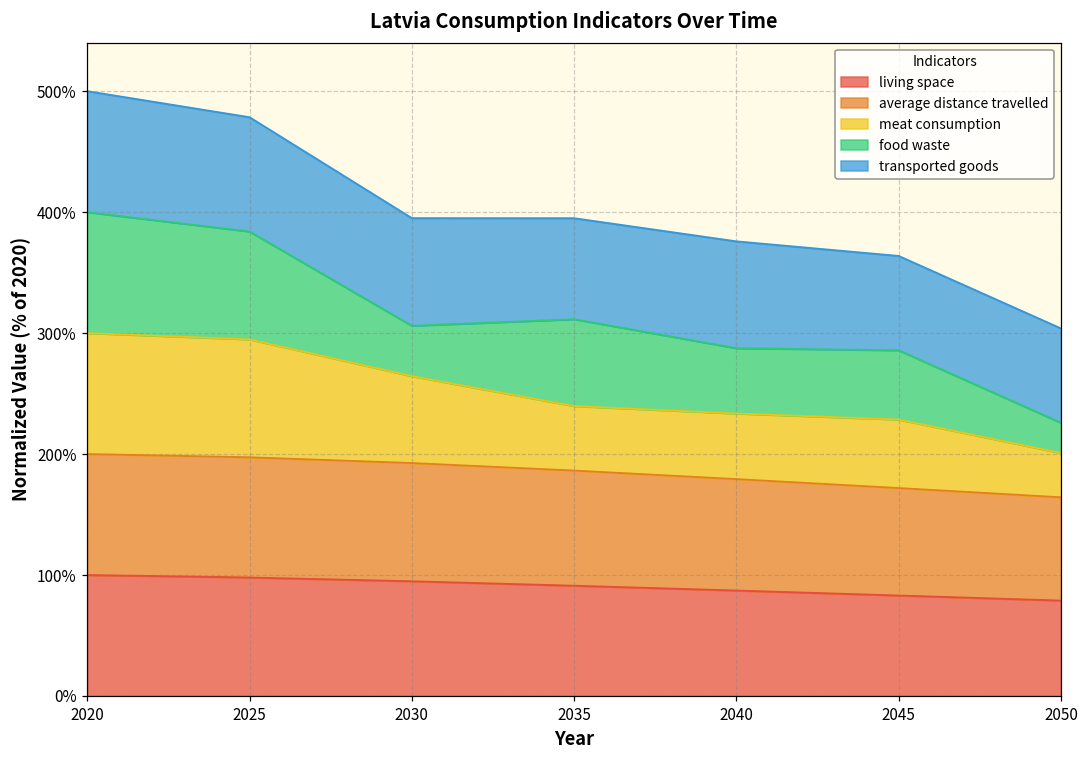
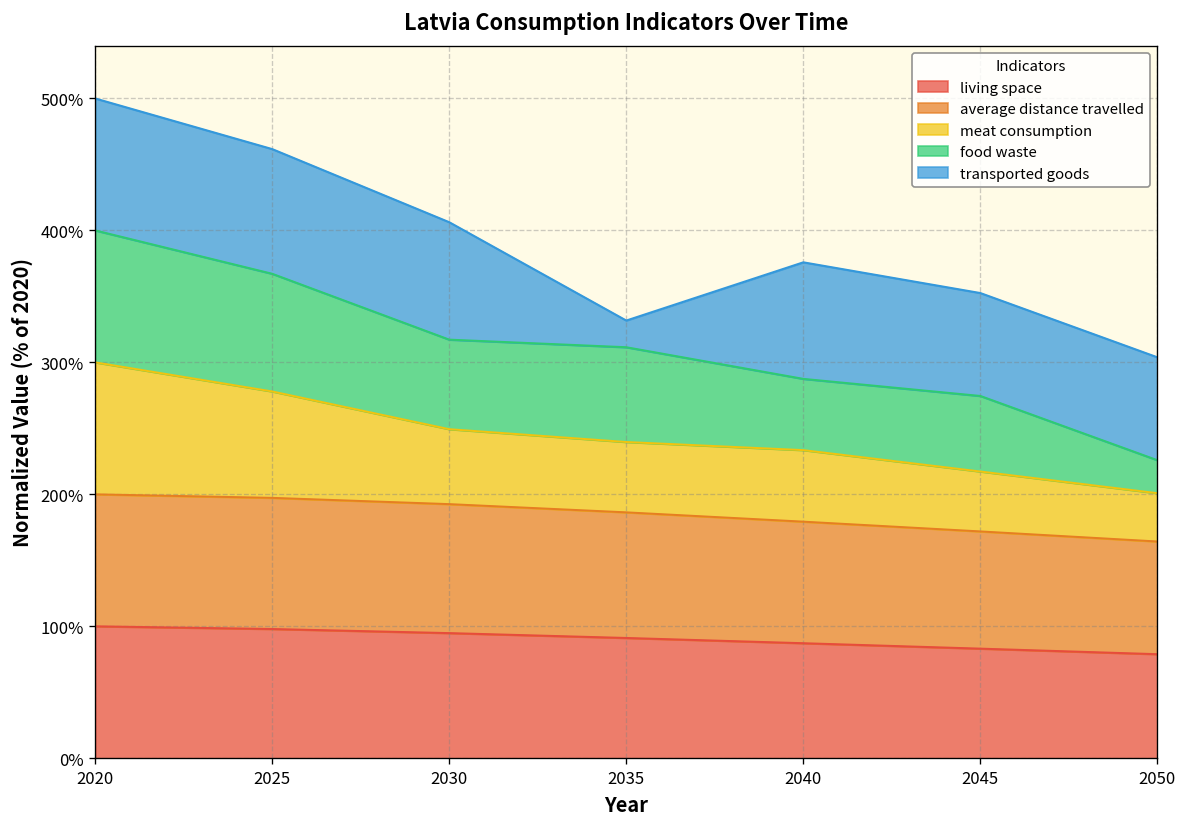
  {
    "meat consumption": {
      "2020": "100%",
-     "2025": "97%",
-     "2030": "72%",
+     "2025": "81%",
+     "2030": "57%",
      "2035": "53%",
      "2040": "54%",
-     "2045": "57%",
+     "2045": "45%",
      "2050": "37%"
    },
    "food waste": {
      "2020": "100%",
      "2025": "89%",
-     "2030": "42%",
+     "2030": "68%",
      "2035": "72%",
      "2040": "54%",
      "2045": "57%",
      "2050": "25%"
    },
    "transported goods": {
      "2020": "100%",
      "2025": "94%",
      "2030": "89%",
-     "2035": "83%",
+     "2035": "20%",
      "2040": "88%",
      "2045": "78%",
      "2050": "78%"
    }
  }
